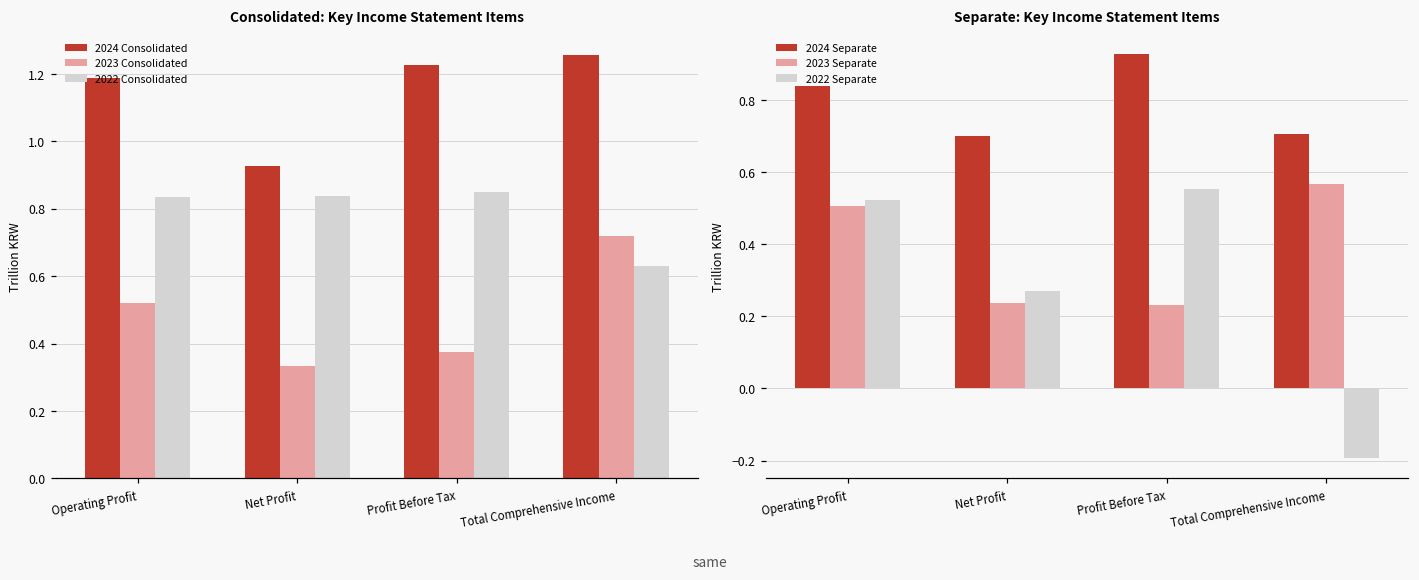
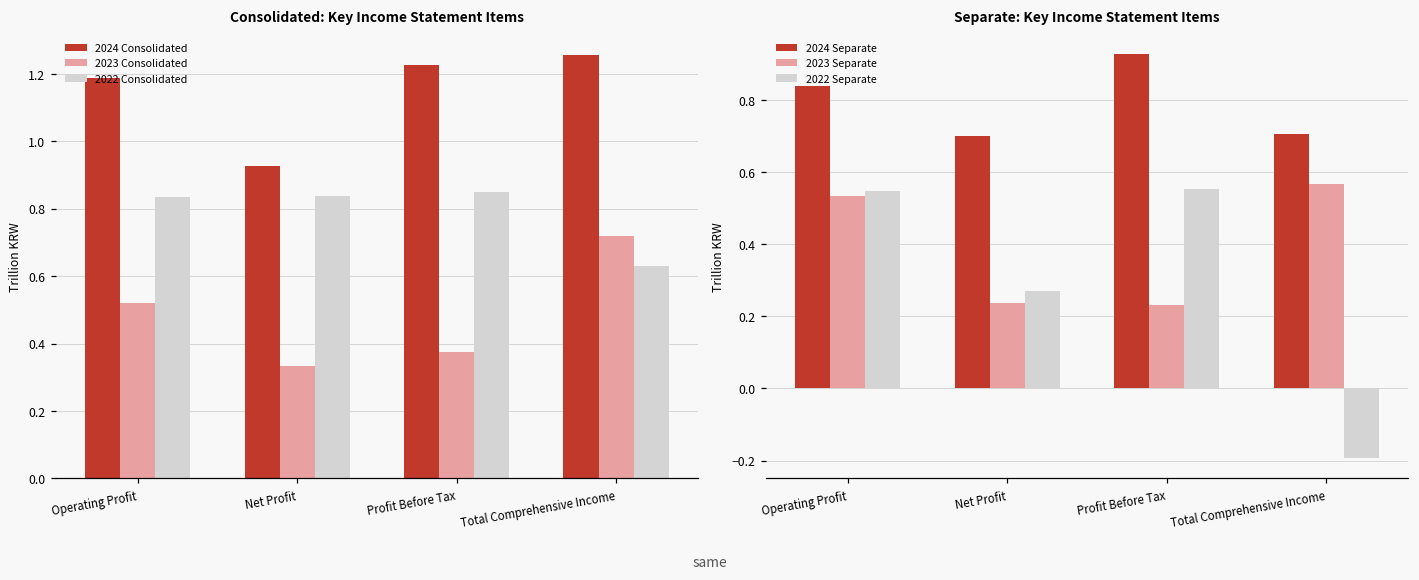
  {
    "Consolidated: Key Income Statement Items": {
      "2024 Consolidated": {
        "Operating Profit": 1.19,
        "Net Profit": 0.93,
        "Profit Before Tax": 1.22,
        "Total Comprehensive Income": 1.26
      },
      "2023 Consolidated": {
        "Operating Profit": 0.52,
        "Net Profit": 0.33,
        "Profit Before Tax": 0.37,
        "Total Comprehensive Income": 0.72
      },
      "2022 Consolidated": {
        "Operating Profit": 0.84,
        "Net Profit": 0.84,
        "Profit Before Tax": 0.85,
        "Total Comprehensive Income": 0.63
      }
    },
    "Separate: Key Income Statement Items": {
      "2024 Separate": {
        "Operating Profit": 0.84,
        "Net Profit": 0.70,
        "Profit Before Tax": 0.93,
        "Total Comprehensive Income": 0.71
      },
      "2023 Separate": {
-       "Operating Profit": 0.51,
+       "Operating Profit": 0.53,
        "Net Profit": 0.24,
        "Profit Before Tax": 0.23,
        "Total Comprehensive Income": 0.57
      },
      "2022 Separate": {
-       "Operating Profit": 0.52,
+       "Operating Profit": 0.55,
        "Net Profit": 0.27,
        "Profit Before Tax": 0.55,
        "Total Comprehensive Income": -0.19
      }
    }
  }
